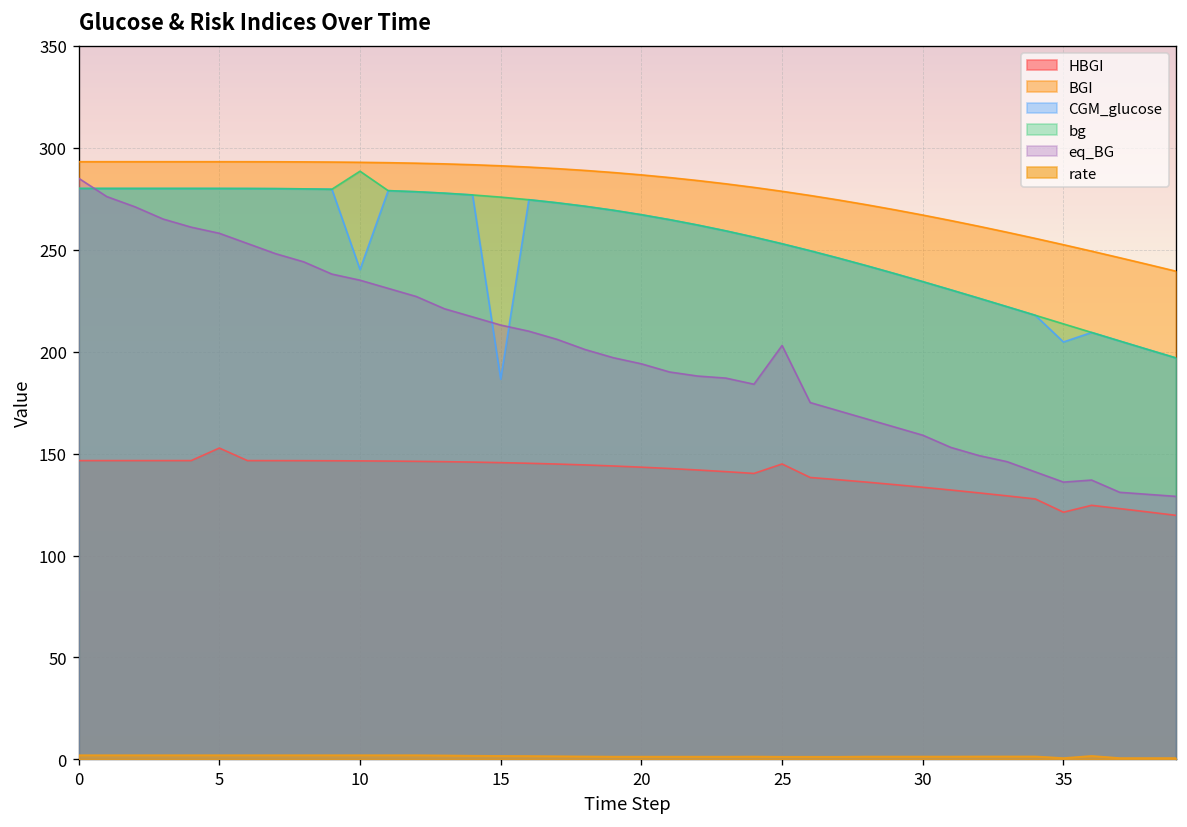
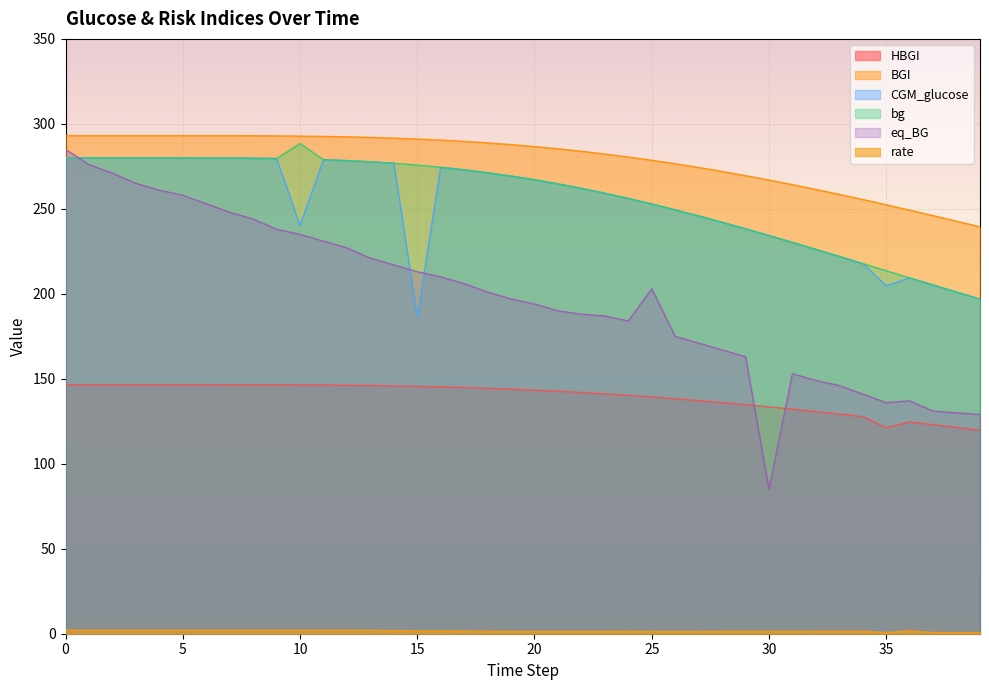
  {
    "HBGI": {
      "0": 147,
-     "5": 153,
+     "5": 147,
      "10": 146,
      "15": 146,
      "20": 143,
-     "25": 145,
+     "25": 139,
      "30": 133,
      "35": 121
    },
    "CGM_glucose": {
      "10": 240,
      "15": 186,
      "35": 205
    },
    "bg": {
      "10": 288,
      "15": 276,
      "35": 214
    },
    "eq_BG": {
      "0": 285,
      "5": 258,
      "10": 235,
      "15": 213,
      "20": 194,
      "25": 203,
-     "30": 159,
+     "30": 85,
      "35": 136
    }
  }
